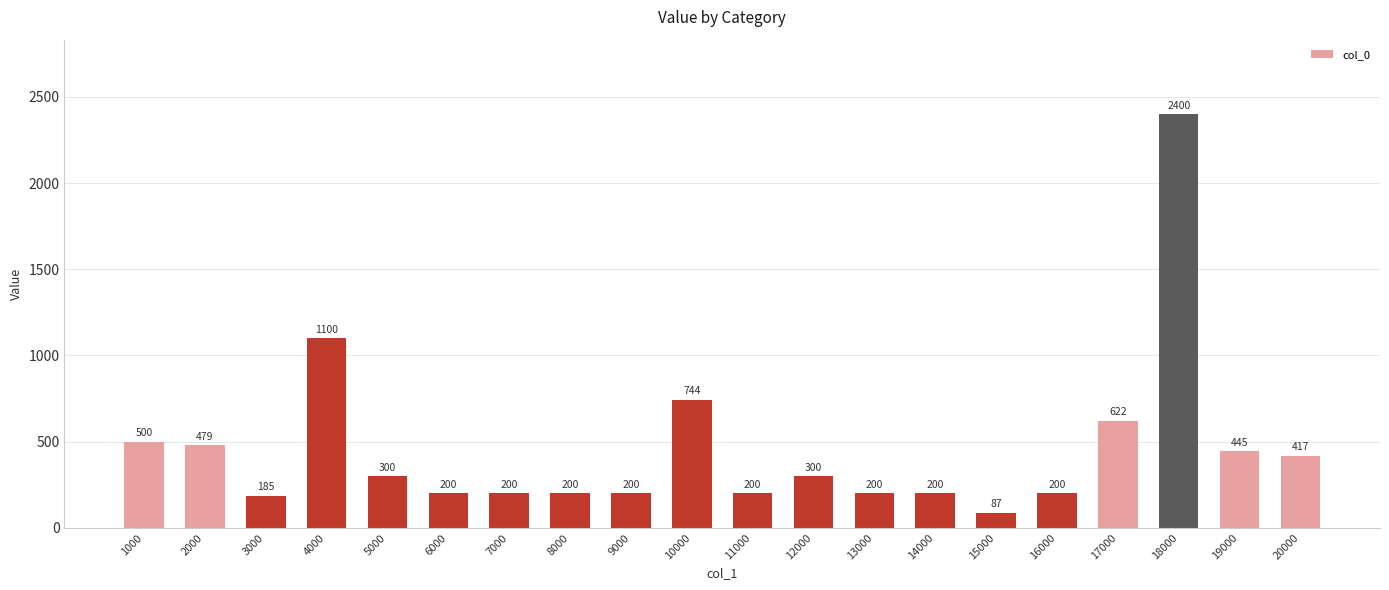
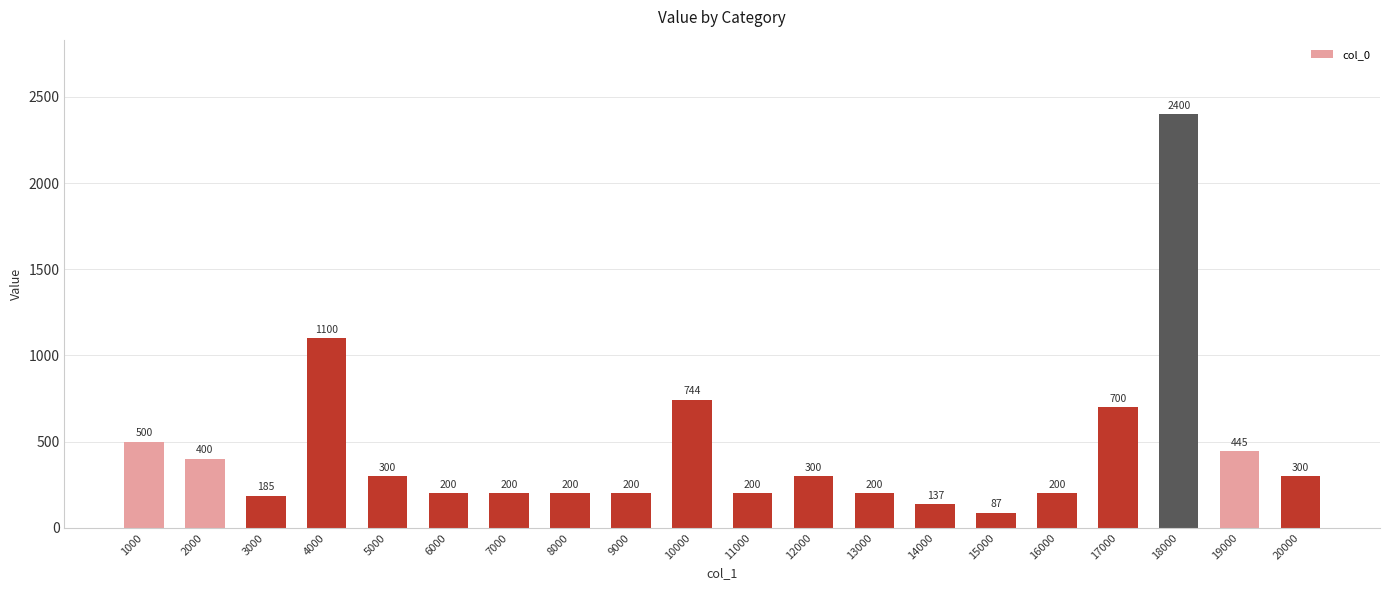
  {
    "1000": 500,
-   "2000": 479,
+   "2000": 400,
    "3000": 185,
    "4000": 1100,
    "5000": 300,
    "6000": 200,
    "7000": 200,
    "8000": 200,
    "9000": 200,
    "10000": 744,
    "11000": 200,
    "12000": 300,
    "13000": 200,
-   "14000": 200,
+   "14000": 137,
    "15000": 87,
    "16000": 200,
-   "17000": 622,
+   "17000": 700,
    "18000": 2400,
    "19000": 445,
-   "20000": 417
+   "20000": 300
  }
